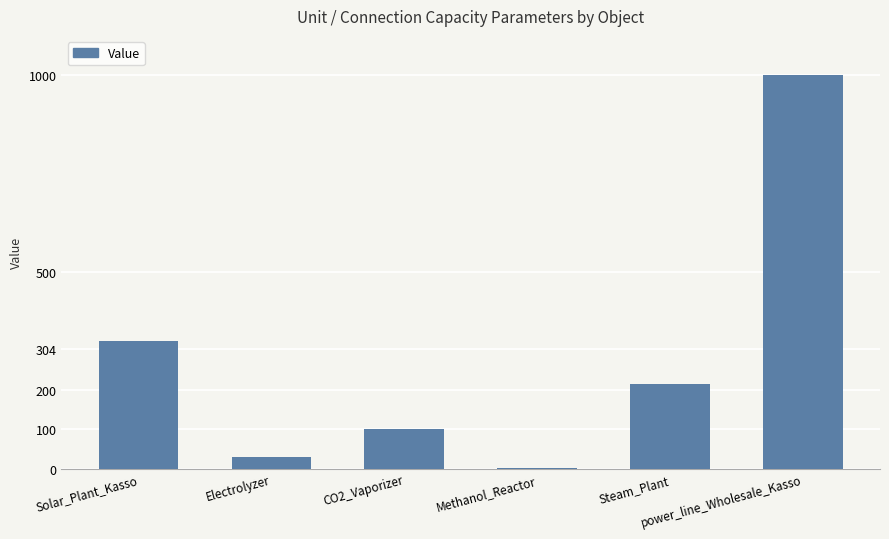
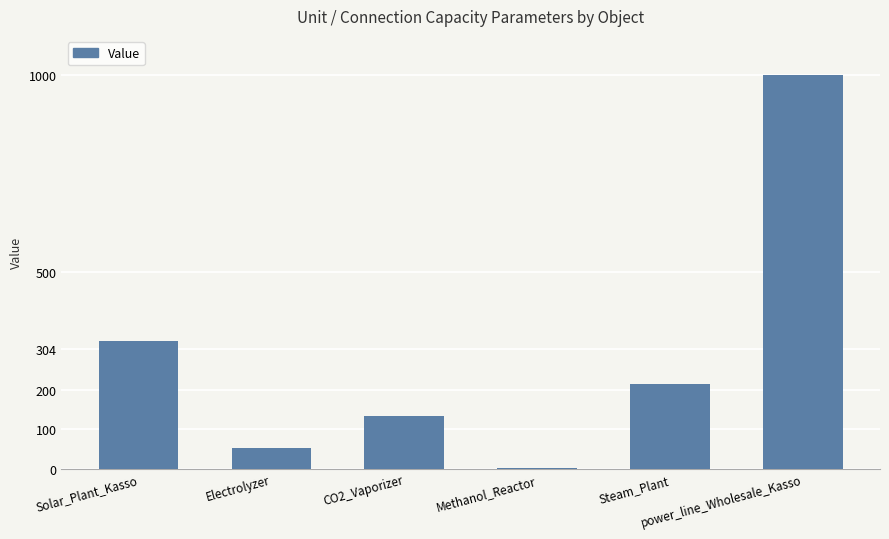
  {
    "Solar_Plant_Kasso": 330,
-   "Electrolyzer": 30,
-   "CO2_Vaporizer": 100,
+   "Electrolyzer": 50,
+   "CO2_Vaporizer": 130,
    "Steam_Plant": 220,
    "power_line_Wholesale_Kasso": 1000
  }
